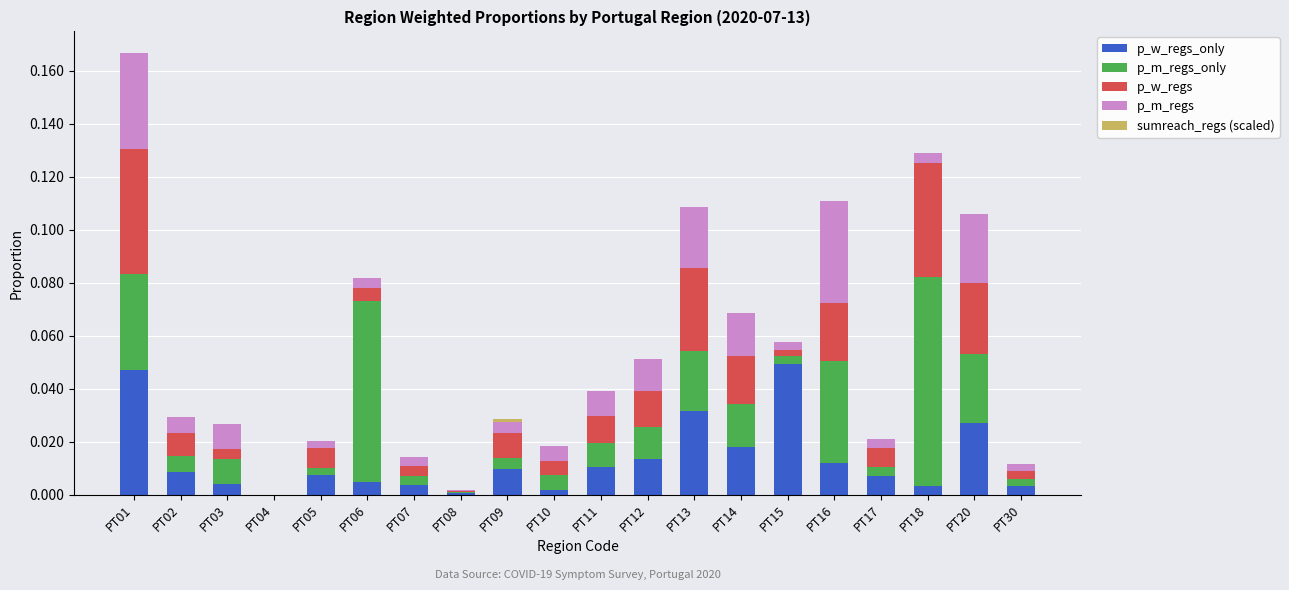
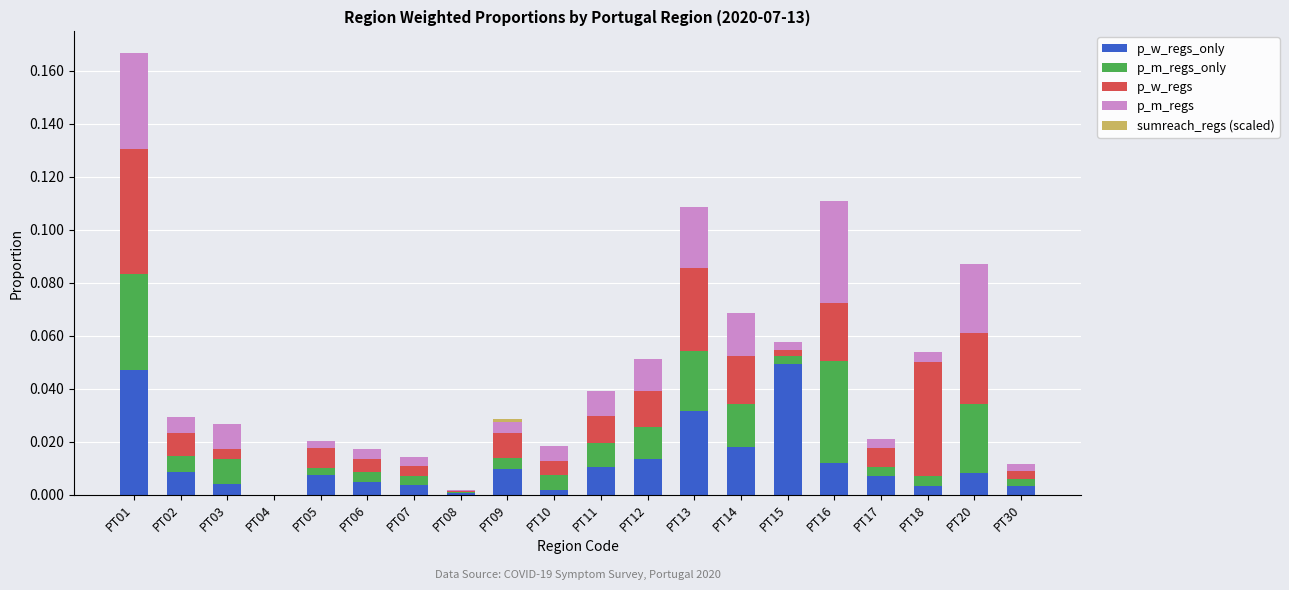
  {
    "p_w_regs_only": {
      "PT01": 0.047,
      "PT02": 0.009,
      "PT03": 0.004,
      "PT04": 0.000,
      "PT05": 0.007,
      "PT06": 0.005,
      "PT07": 0.004,
      "PT09": 0.010,
      "PT10": 0.002,
      "PT11": 0.010,
      "PT12": 0.014,
      "PT13": 0.031,
      "PT14": 0.018,
      "PT15": 0.049,
      "PT16": 0.012,
      "PT17": 0.007,
      "PT18": 0.003,
-     "PT20": 0.027,
+     "PT20": 0.008,
      "PT30": 0.003
    },
    "p_m_regs_only": {
      "PT01": 0.036,
      "PT02": 0.006,
      "PT03": 0.009,
      "PT04": 0.000,
      "PT05": 0.003,
-     "PT06": 0.068,
+     "PT06": 0.004,
      "PT07": 0.003,
      "PT09": 0.004,
      "PT10": 0.006,
      "PT11": 0.009,
      "PT12": 0.012,
      "PT13": 0.023,
      "PT14": 0.016,
      "PT15": 0.003,
      "PT16": 0.038,
      "PT17": 0.004,
-     "PT18": 0.079,
+     "PT18": 0.004,
      "PT20": 0.026,
      "PT30": 0.003
    },
    "p_w_regs": {
      "PT01": 0.047,
      "PT02": 0.009,
      "PT03": 0.004,
      "PT04": 0.000,
      "PT05": 0.007,
      "PT06": 0.005,
      "PT07": 0.004,
      "PT09": 0.010,
      "PT10": 0.005,
      "PT11": 0.010,
      "PT12": 0.014,
      "PT13": 0.031,
      "PT14": 0.018,
      "PT15": 0.002,
      "PT16": 0.022,
      "PT17": 0.007,
      "PT18": 0.043,
      "PT20": 0.027,
      "PT30": 0.003
    },
    "p_m_regs": {
      "PT01": 0.036,
      "PT02": 0.006,
      "PT03": 0.009,
      "PT04": 0.000,
      "PT05": 0.003,
      "PT06": 0.004,
      "PT07": 0.003,
      "PT09": 0.004,
      "PT10": 0.006,
      "PT11": 0.009,
      "PT12": 0.012,
      "PT13": 0.023,
      "PT14": 0.016,
      "PT15": 0.003,
      "PT16": 0.038,
      "PT17": 0.004,
      "PT18": 0.004,
      "PT20": 0.026,
      "PT30": 0.003
    },
    "sumreach_regs (scaled)": {
      "PT09": 0.001
    }
  }
